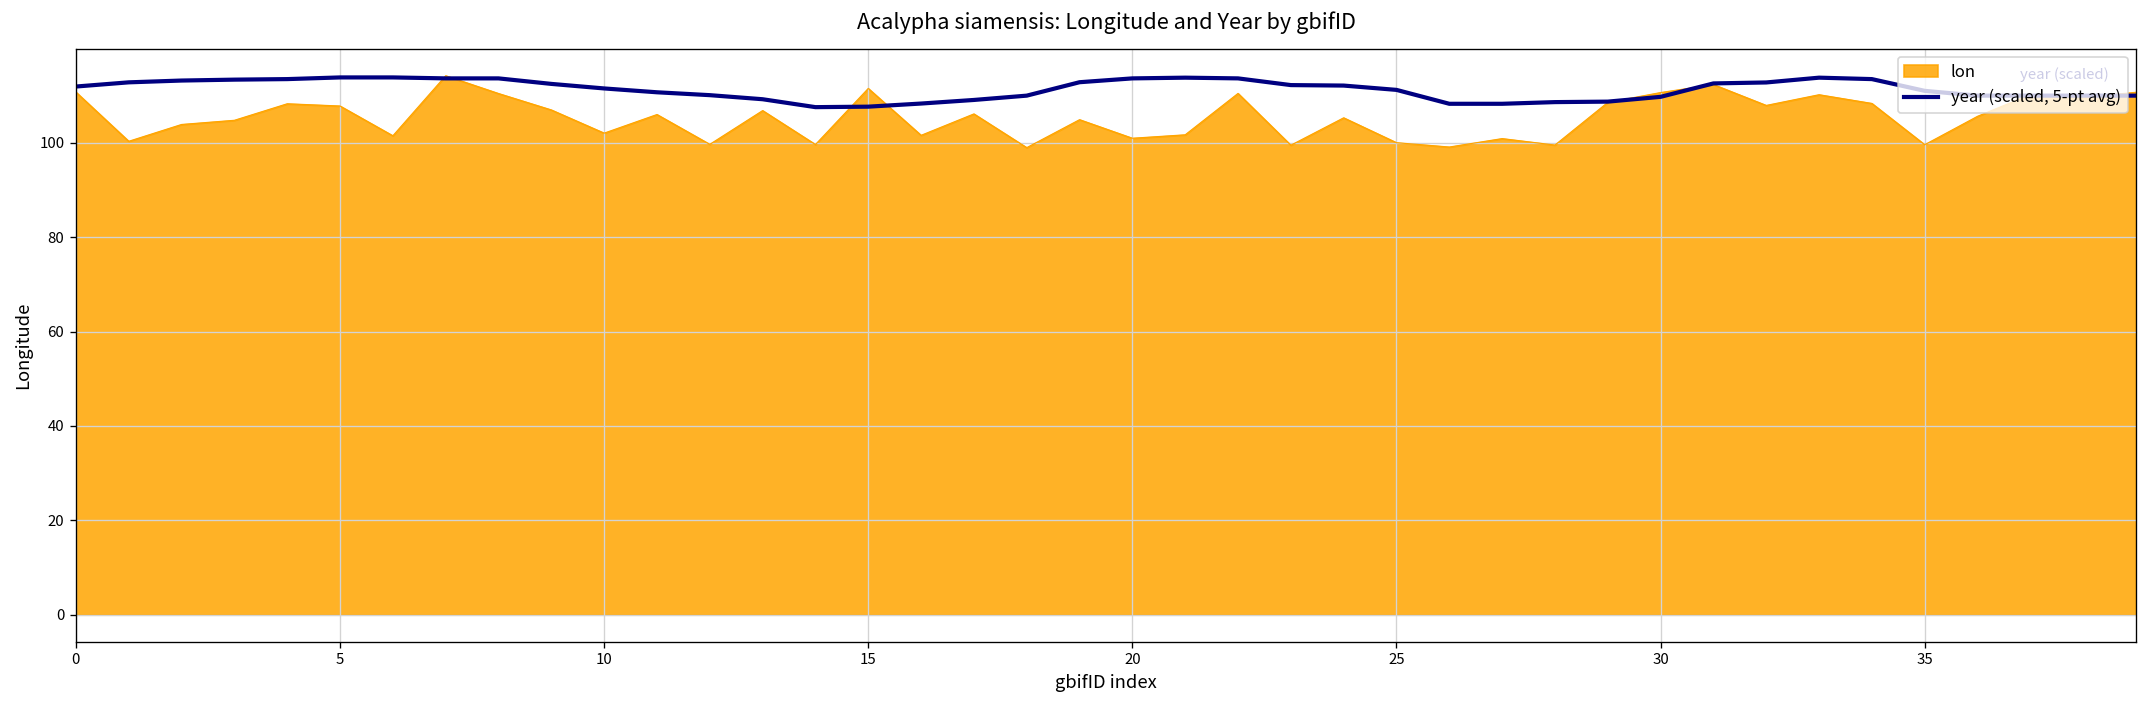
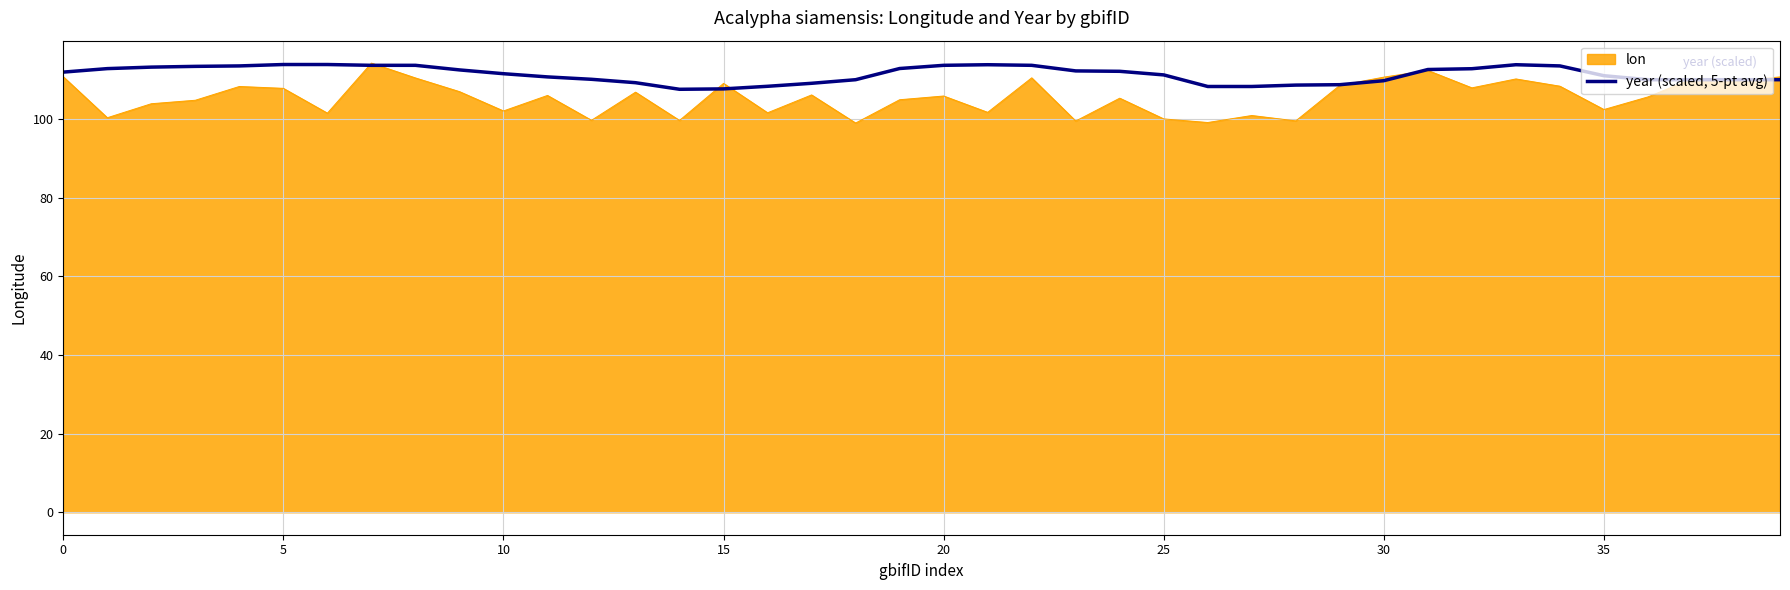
  {
    "lon": {
      "0": 111,
      "5": 108,
      "10": 102,
-     "15": 111,
-     "20": 101,
+     "15": 109,
+     "20": 106,
      "25": 100,
      "30": 111,
-     "35": 100
+     "35": 102
    },
    "year (scaled, 5-pt avg)": {
      "0": 112,
      "5": 114,
      "10": 111,
      "15": 108,
      "20": 114,
      "25": 111,
      "30": 110
    }
  }
